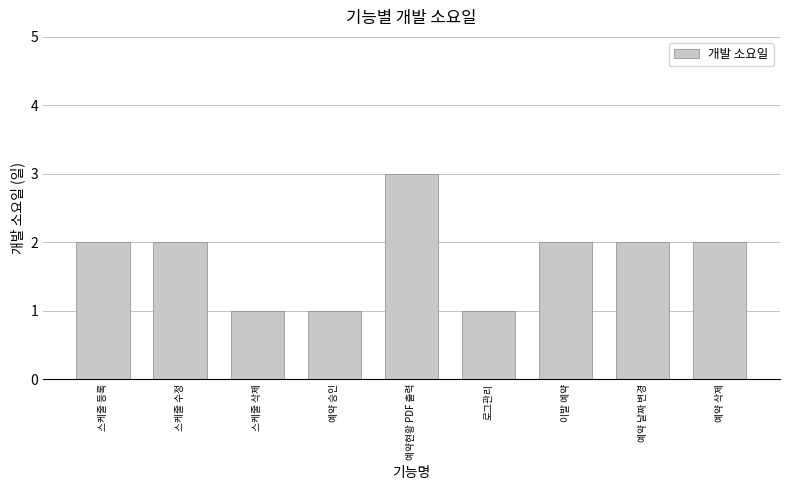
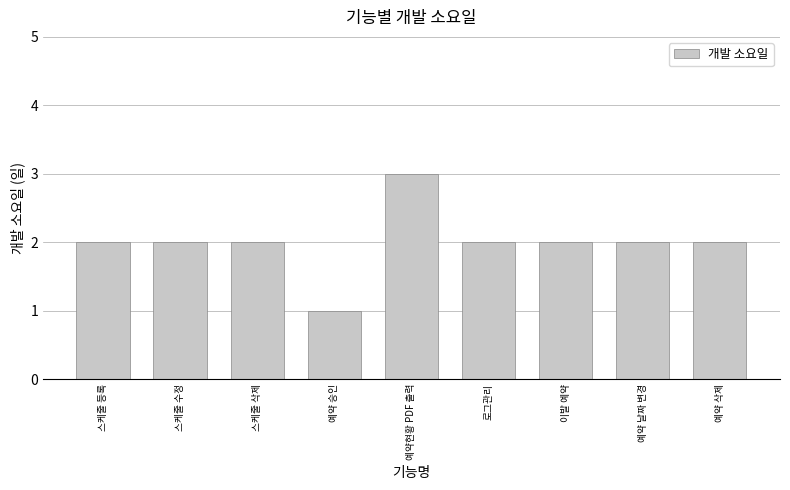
  {
    "스케줄 등록": 2,
    "스케줄 수정": 2,
-   "스케줄 삭제": 1,
+   "스케줄 삭제": 2,
    "예약 승인": 1,
    "예약현황 PDF 출력": 3,
-   "로그관리": 1,
+   "로그관리": 2,
    "이발 예약": 2,
    "예약 날짜 변경": 2,
    "예약 삭제": 2
  }
